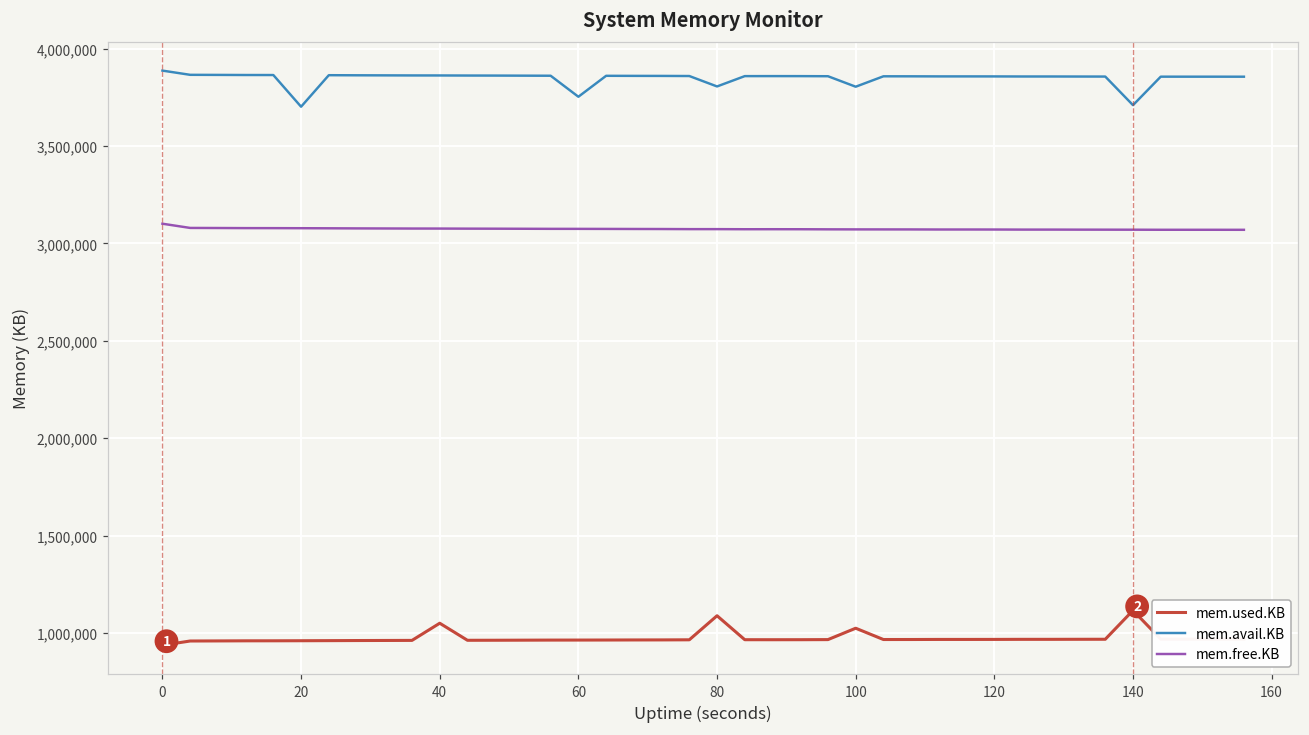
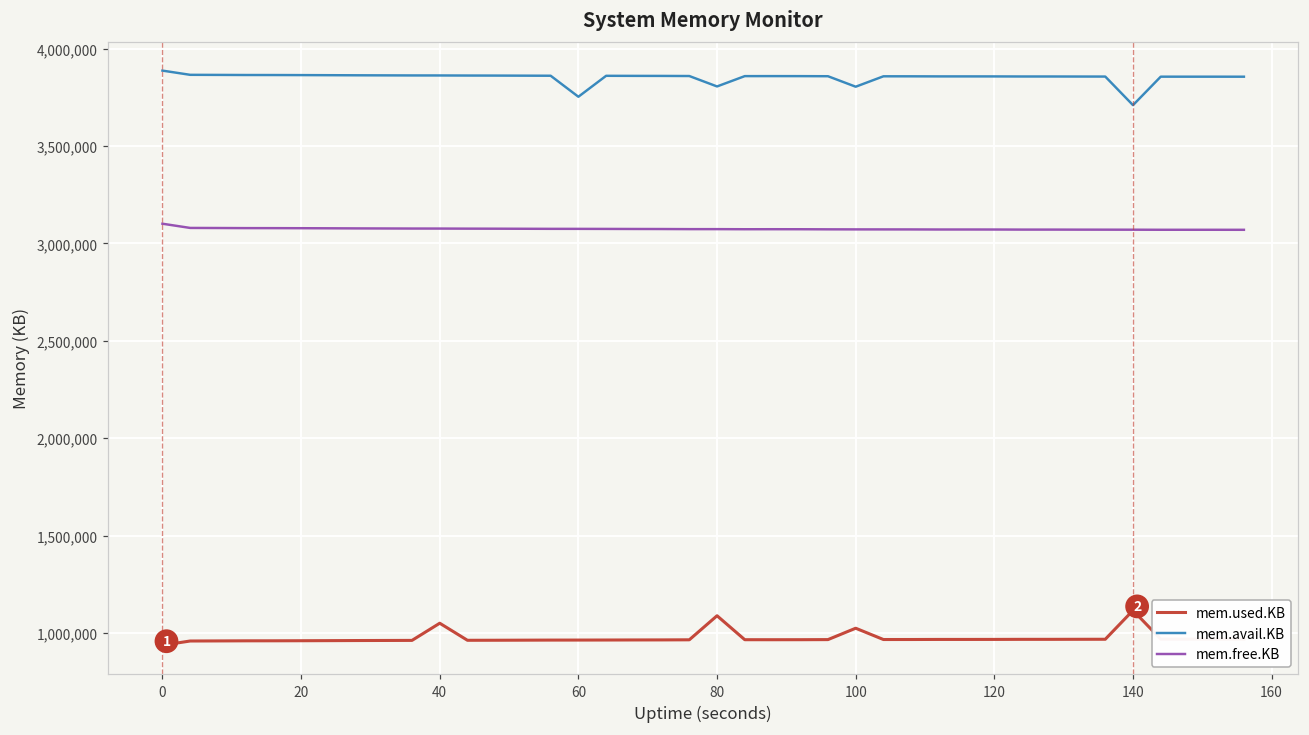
  {
    "mem.used.KB": {
      "20": "960,000",
      "40": "1,050,000",
      "60": "960,000",
      "80": "1,090,000",
      "100": "1,020,000",
      "120": "970,000"
    },
    "mem.avail.KB": {
      "0": "3,890,000",
-     "20": "3,700,000",
+     "20": "3,860,000",
      "40": "3,860,000",
      "60": "3,750,000",
      "80": "3,810,000",
      "100": "3,800,000",
      "120": "3,860,000",
      "140": "3,710,000"
    },
    "mem.free.KB": {
      "0": "3,100,000",
      "20": "3,080,000",
      "40": "3,080,000",
      "60": "3,070,000",
      "80": "3,070,000",
      "100": "3,070,000",
      "120": "3,070,000",
      "140": "3,070,000"
    }
  }
